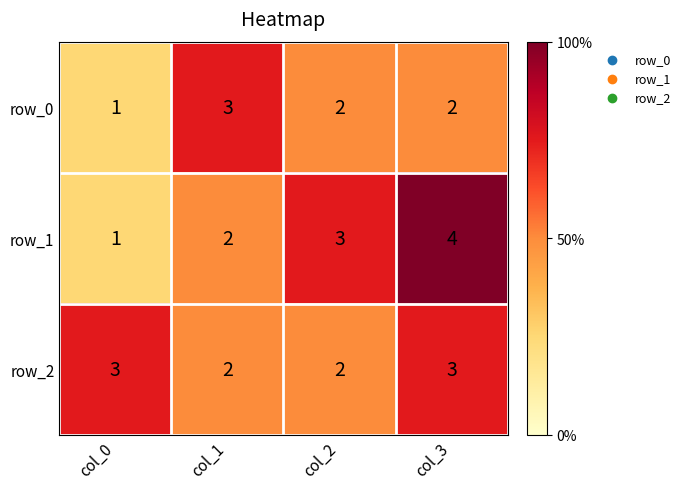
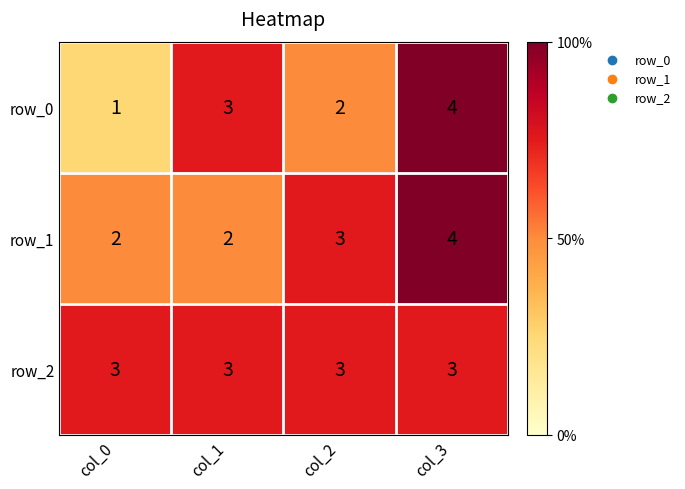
  {
    "row_0": {
      "col_0": 1,
      "col_1": 3,
      "col_2": 2,
-     "col_3": 2
+     "col_3": 4
    },
    "row_1": {
-     "col_0": 1,
+     "col_0": 2,
      "col_1": 2,
      "col_2": 3,
      "col_3": 4
    },
    "row_2": {
      "col_0": 3,
-     "col_1": 2,
-     "col_2": 2,
+     "col_1": 3,
+     "col_2": 3,
      "col_3": 3
    }
  }
